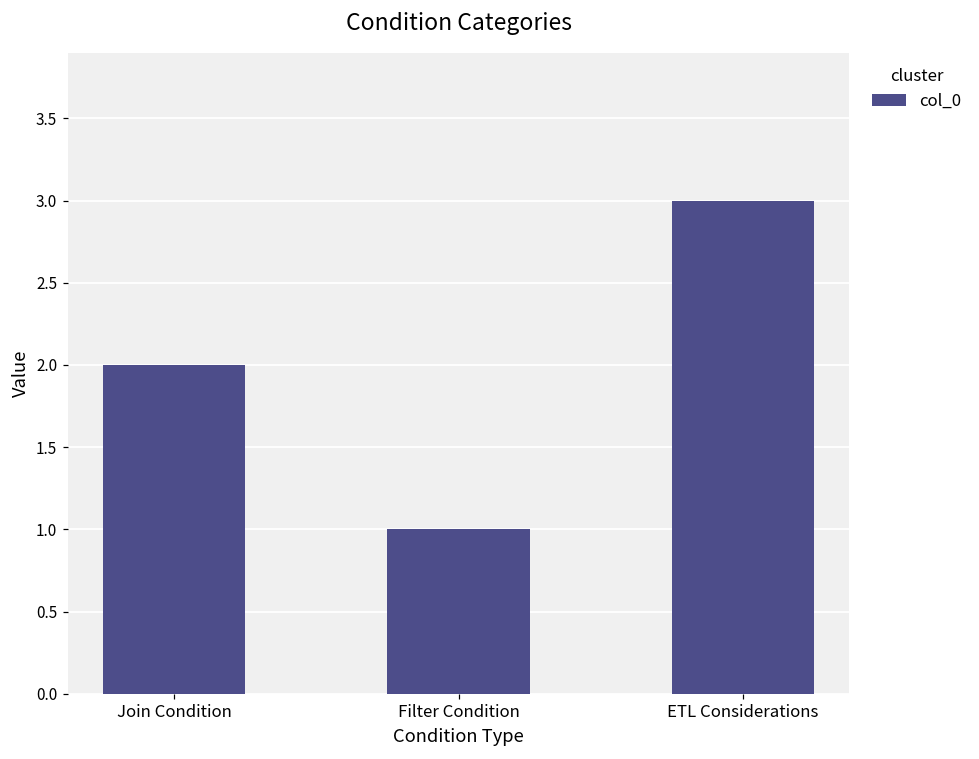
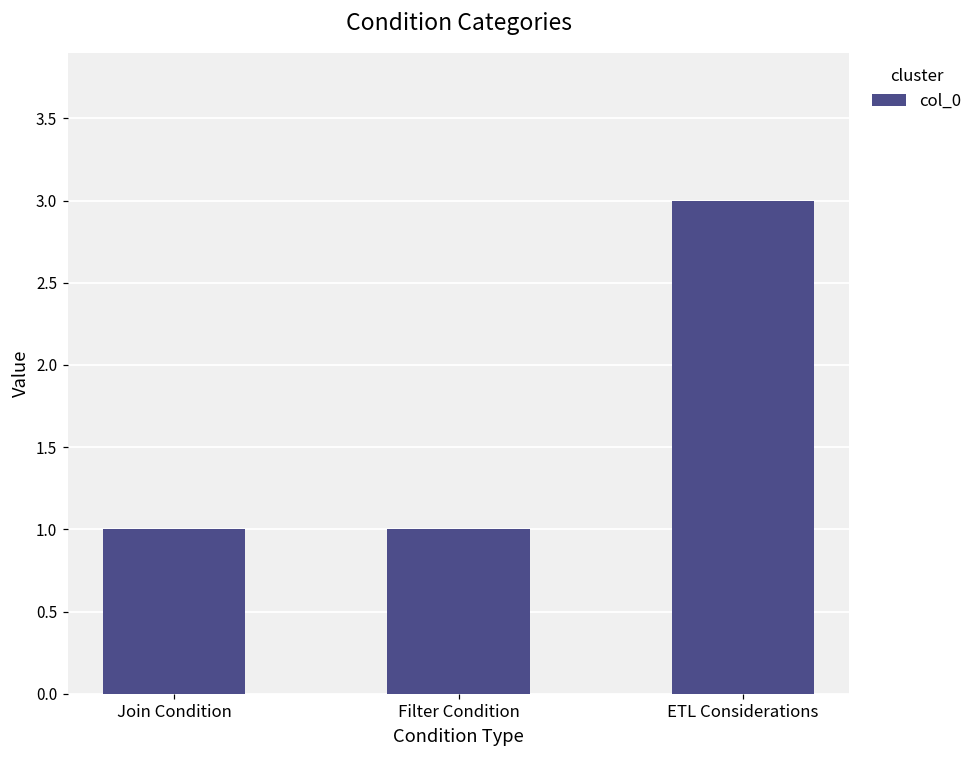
  {
-   "Join Condition": 2,
+   "Join Condition": 1,
    "Filter Condition": 1,
    "ETL Considerations": 3
  }
